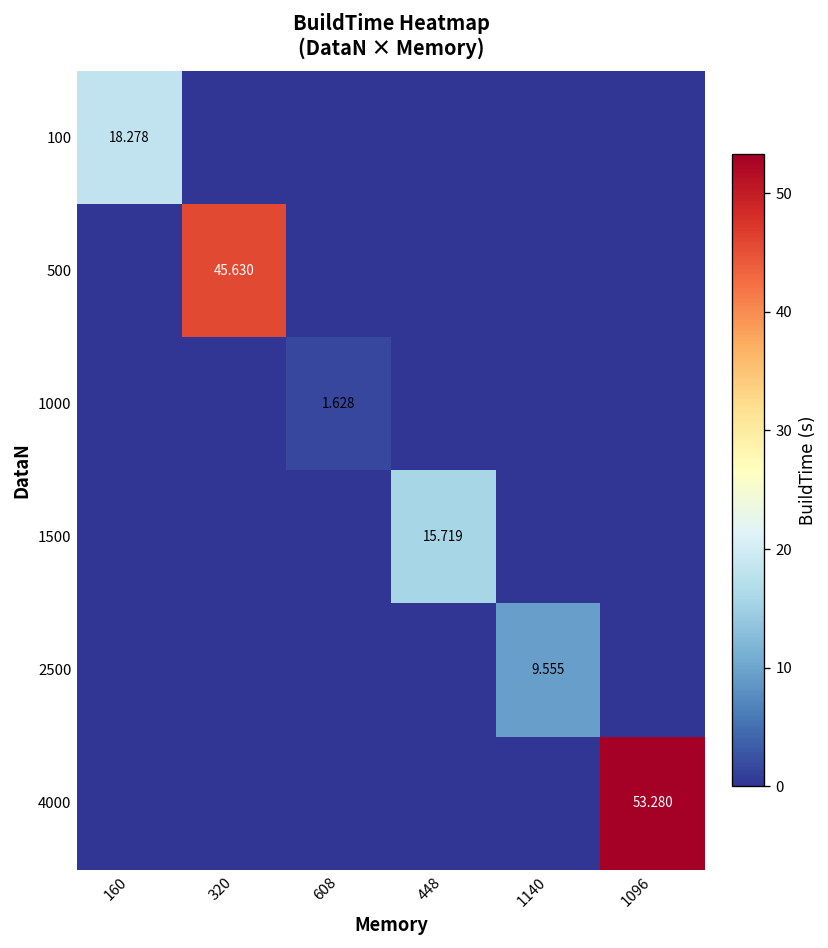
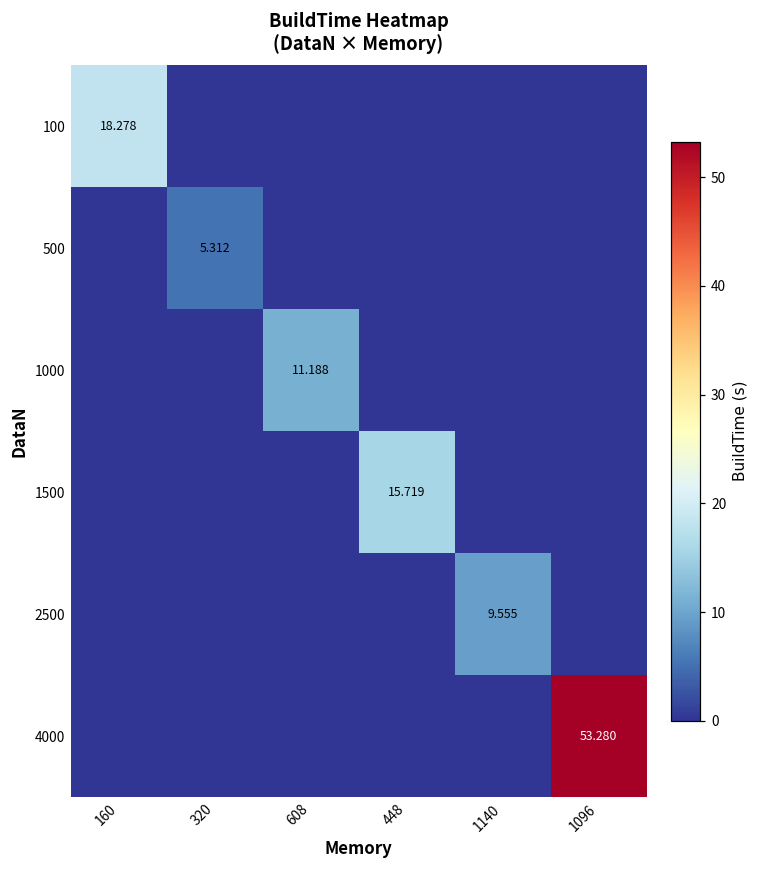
  {
    "100": {
      "160": 18.278
    },
    "500": {
-     "320": 45.630
+     "320": 5.312
    },
    "1000": {
-     "608": 1.628
+     "608": 11.188
    },
    "1500": {
      "448": 15.719
    },
    "2500": {
      "1140": 9.555
    },
    "4000": {
      "1096": 53.280
    }
  }
